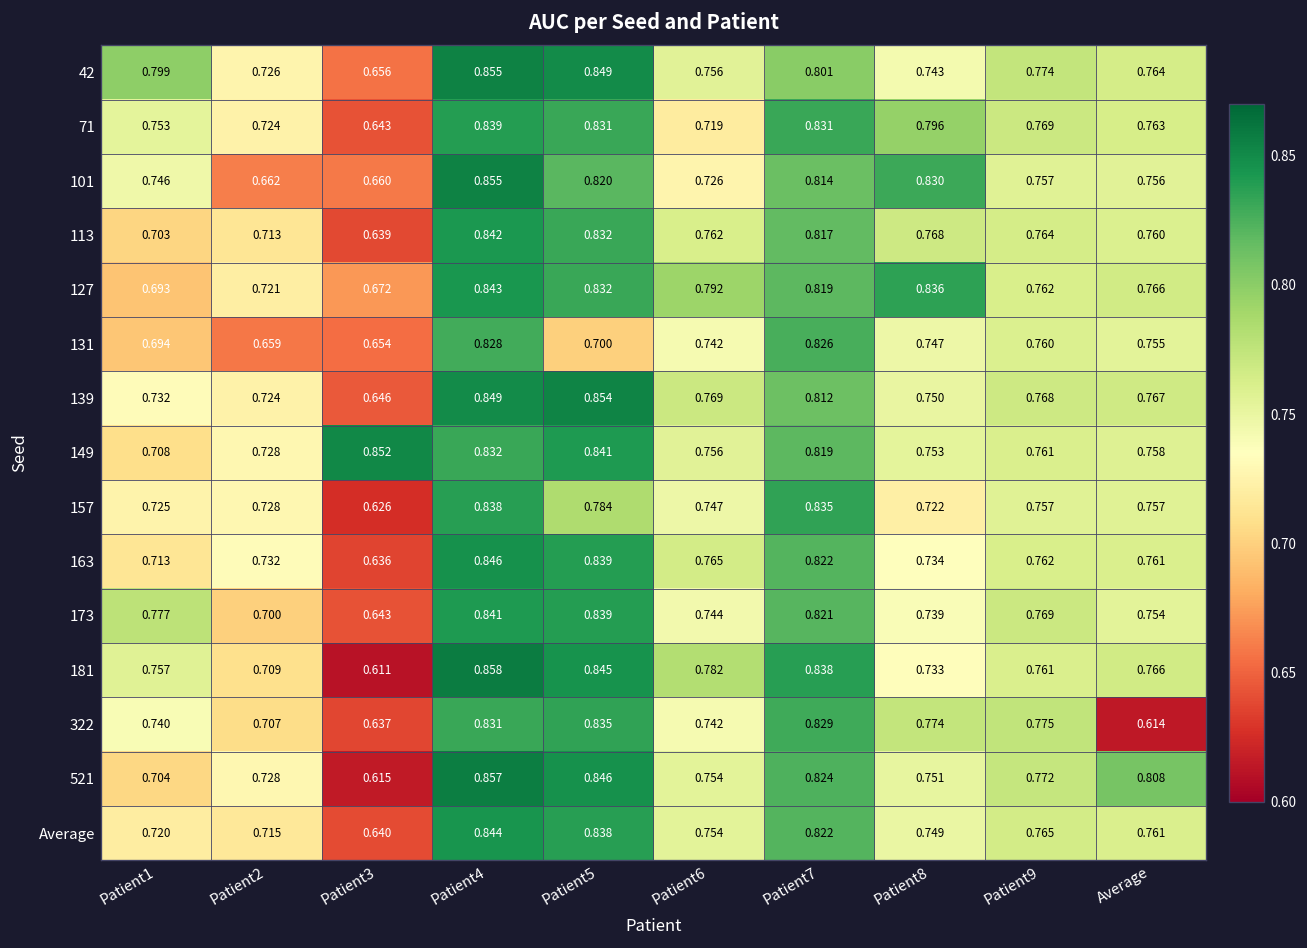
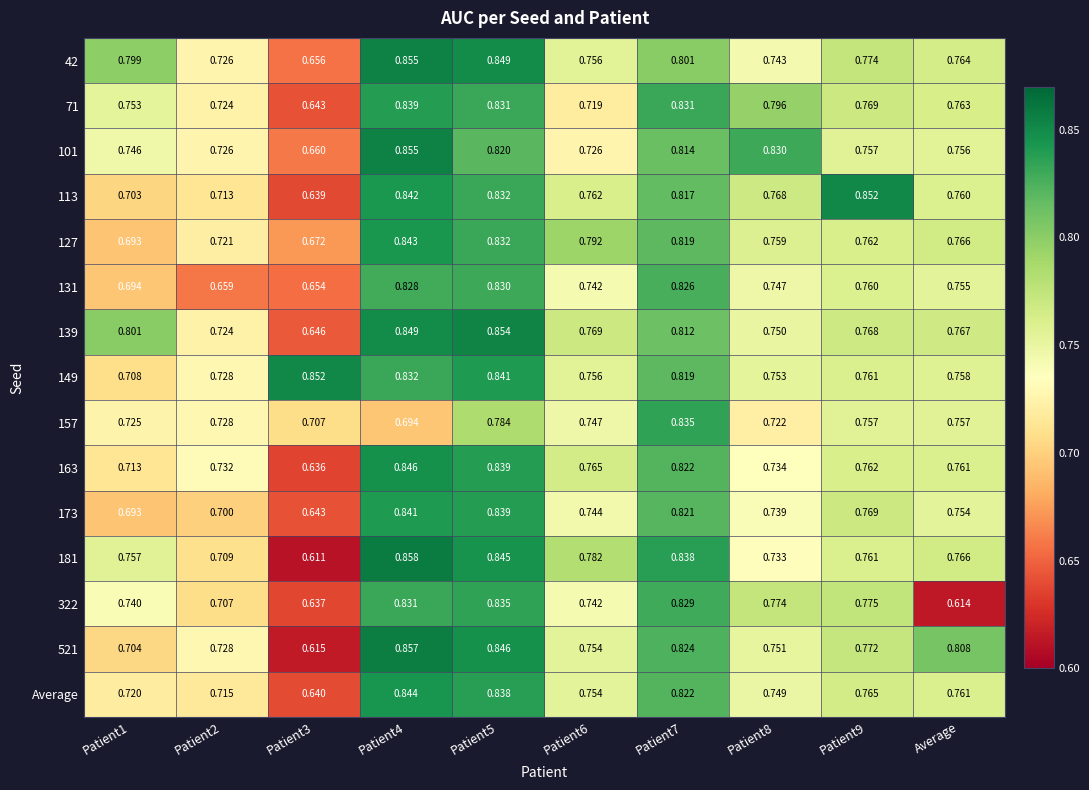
  {
    "42": {
      "Patient1": 0.799,
      "Patient2": 0.726,
      "Patient3": 0.656,
      "Patient4": 0.855,
      "Patient5": 0.849,
      "Patient6": 0.756,
      "Patient7": 0.801,
      "Patient8": 0.743,
      "Patient9": 0.774,
      "Average": 0.764
    },
    "71": {
      "Patient1": 0.753,
      "Patient2": 0.724,
      "Patient3": 0.643,
      "Patient4": 0.839,
      "Patient5": 0.831,
      "Patient6": 0.719,
      "Patient7": 0.831,
      "Patient8": 0.796,
      "Patient9": 0.769,
      "Average": 0.763
    },
    "101": {
      "Patient1": 0.746,
-     "Patient2": 0.662,
+     "Patient2": 0.726,
      "Patient3": 0.660,
      "Patient4": 0.855,
      "Patient5": 0.820,
      "Patient6": 0.726,
      "Patient7": 0.814,
      "Patient8": 0.830,
      "Patient9": 0.757,
      "Average": 0.756
    },
    "113": {
      "Patient1": 0.703,
      "Patient2": 0.713,
      "Patient3": 0.639,
      "Patient4": 0.842,
      "Patient5": 0.832,
      "Patient6": 0.762,
      "Patient7": 0.817,
      "Patient8": 0.768,
-     "Patient9": 0.764,
+     "Patient9": 0.852,
      "Average": 0.760
    },
    "127": {
      "Patient1": 0.693,
      "Patient2": 0.721,
      "Patient3": 0.672,
      "Patient4": 0.843,
      "Patient5": 0.832,
      "Patient6": 0.792,
      "Patient7": 0.819,
-     "Patient8": 0.836,
+     "Patient8": 0.759,
      "Patient9": 0.762,
      "Average": 0.766
    },
    "131": {
      "Patient1": 0.694,
      "Patient2": 0.659,
      "Patient3": 0.654,
      "Patient4": 0.828,
-     "Patient5": 0.700,
+     "Patient5": 0.830,
      "Patient6": 0.742,
      "Patient7": 0.826,
      "Patient8": 0.747,
      "Patient9": 0.760,
      "Average": 0.755
    },
    "139": {
-     "Patient1": 0.732,
+     "Patient1": 0.801,
      "Patient2": 0.724,
      "Patient3": 0.646,
      "Patient4": 0.849,
      "Patient5": 0.854,
      "Patient6": 0.769,
      "Patient7": 0.812,
      "Patient8": 0.750,
      "Patient9": 0.768,
      "Average": 0.767
    },
    "149": {
      "Patient1": 0.708,
      "Patient2": 0.728,
      "Patient3": 0.852,
      "Patient4": 0.832,
      "Patient5": 0.841,
      "Patient6": 0.756,
      "Patient7": 0.819,
      "Patient8": 0.753,
      "Patient9": 0.761,
      "Average": 0.758
    },
    "157": {
      "Patient1": 0.725,
      "Patient2": 0.728,
-     "Patient3": 0.626,
-     "Patient4": 0.838,
+     "Patient3": 0.707,
+     "Patient4": 0.694,
      "Patient5": 0.784,
      "Patient6": 0.747,
      "Patient7": 0.835,
      "Patient8": 0.722,
      "Patient9": 0.757,
      "Average": 0.757
    },
    "163": {
      "Patient1": 0.713,
      "Patient2": 0.732,
      "Patient3": 0.636,
      "Patient4": 0.846,
      "Patient5": 0.839,
      "Patient6": 0.765,
      "Patient7": 0.822,
      "Patient8": 0.734,
      "Patient9": 0.762,
      "Average": 0.761
    },
    "173": {
-     "Patient1": 0.777,
+     "Patient1": 0.693,
      "Patient2": 0.700,
      "Patient3": 0.643,
      "Patient4": 0.841,
      "Patient5": 0.839,
      "Patient6": 0.744,
      "Patient7": 0.821,
      "Patient8": 0.739,
      "Patient9": 0.769,
      "Average": 0.754
    },
    "181": {
      "Patient1": 0.757,
      "Patient2": 0.709,
      "Patient3": 0.611,
      "Patient4": 0.858,
      "Patient5": 0.845,
      "Patient6": 0.782,
      "Patient7": 0.838,
      "Patient8": 0.733,
      "Patient9": 0.761,
      "Average": 0.766
    },
    "322": {
      "Patient1": 0.740,
      "Patient2": 0.707,
      "Patient3": 0.637,
      "Patient4": 0.831,
      "Patient5": 0.835,
      "Patient6": 0.742,
      "Patient7": 0.829,
      "Patient8": 0.774,
      "Patient9": 0.775,
      "Average": 0.614
    },
    "521": {
      "Patient1": 0.704,
      "Patient2": 0.728,
      "Patient3": 0.615,
      "Patient4": 0.857,
      "Patient5": 0.846,
      "Patient6": 0.754,
      "Patient7": 0.824,
      "Patient8": 0.751,
      "Patient9": 0.772,
      "Average": 0.808
    },
    "Average": {
      "Patient1": 0.720,
      "Patient2": 0.715,
      "Patient3": 0.640,
      "Patient4": 0.844,
      "Patient5": 0.838,
      "Patient6": 0.754,
      "Patient7": 0.822,
      "Patient8": 0.749,
      "Patient9": 0.765,
      "Average": 0.761
    }
  }
